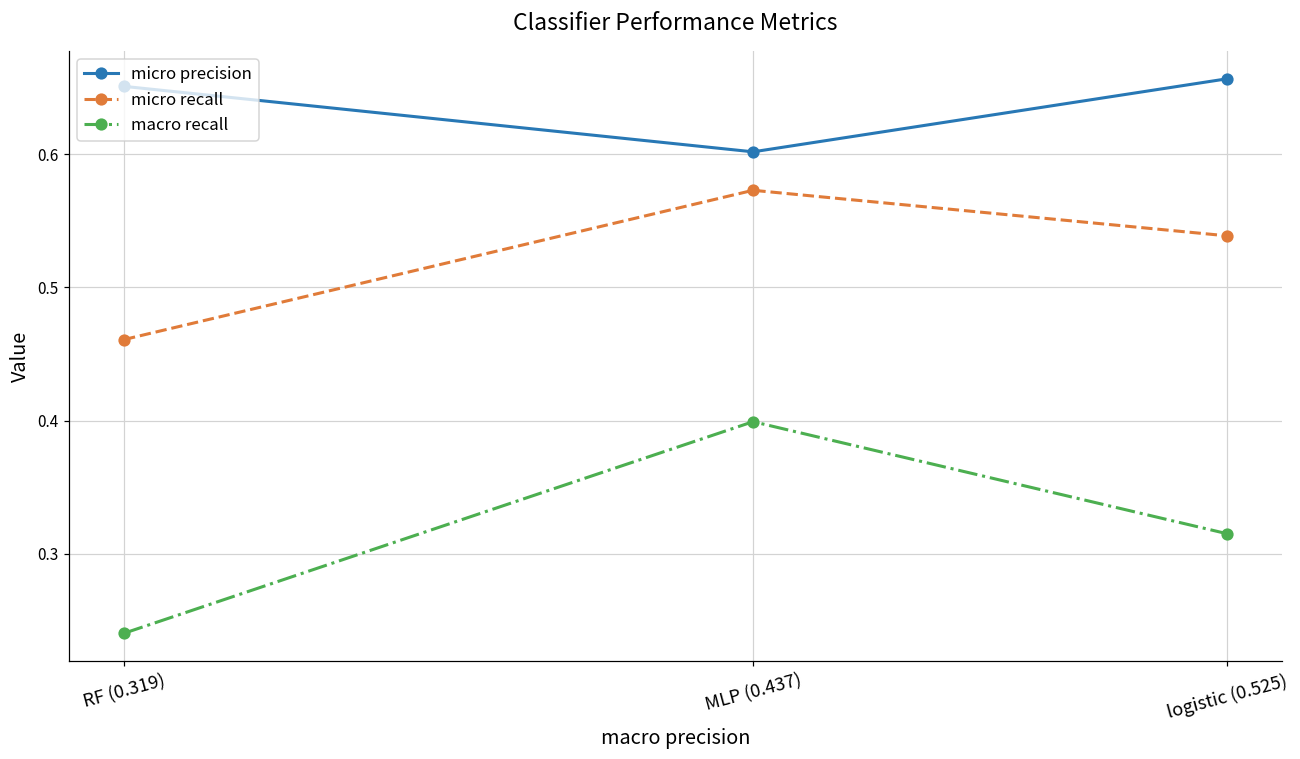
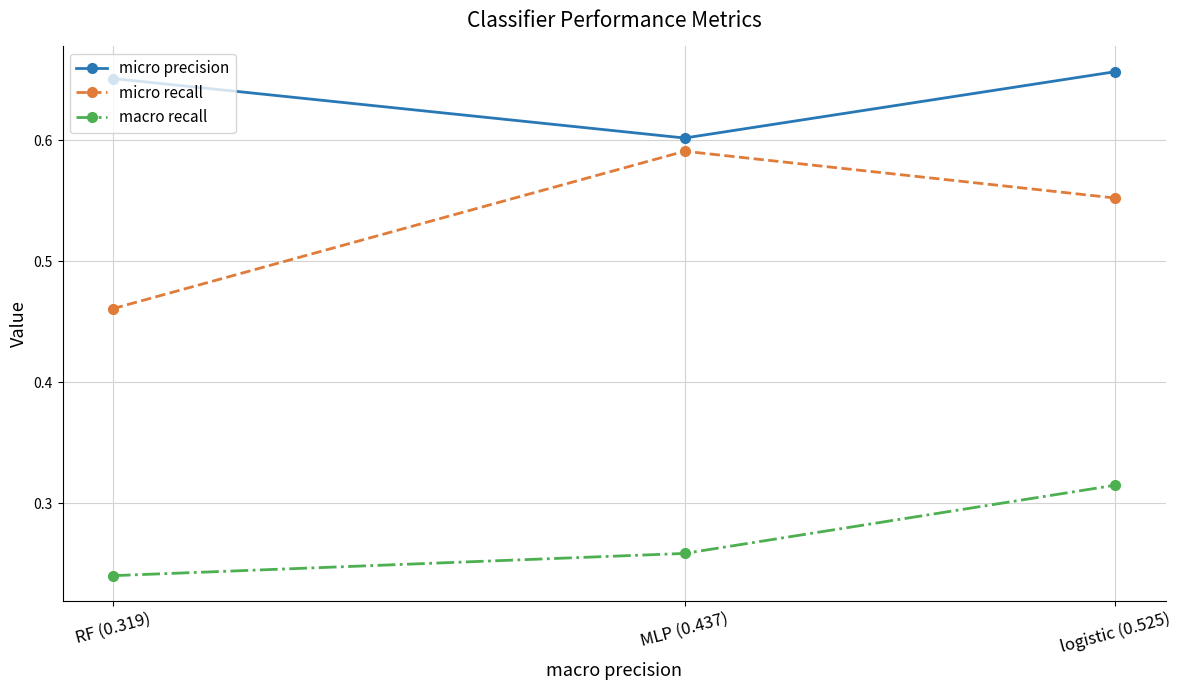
  {
    "micro precision": {
      "MLP (0.437)": 0.602,
      "logistic (0.525)": 0.657
    },
    "micro recall": {
      "RF (0.319)": 0.461,
-     "MLP (0.437)": 0.573,
-     "logistic (0.525)": 0.539
+     "MLP (0.437)": 0.591,
+     "logistic (0.525)": 0.552
    },
    "macro recall": {
      "RF (0.319)": 0.240,
-     "MLP (0.437)": 0.399,
+     "MLP (0.437)": 0.259,
      "logistic (0.525)": 0.315
    }
  }
